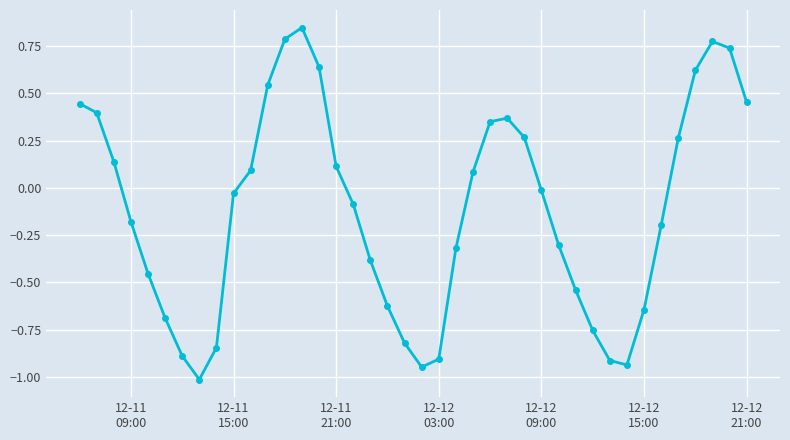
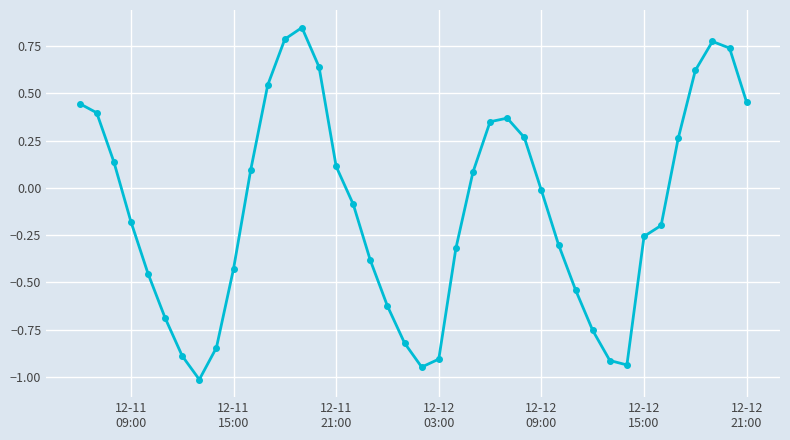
  {
    "12-11 09:00": -0.18,
-   "12-11 15:00": -0.03,
+   "12-11 15:00": -0.43,
    "12-11 21:00": 0.11,
    "12-12 03:00": -0.91,
    "12-12 09:00": -0.01,
-   "12-12 15:00": -0.64,
+   "12-12 15:00": -0.26,
    "12-12 21:00": 0.45
  }
